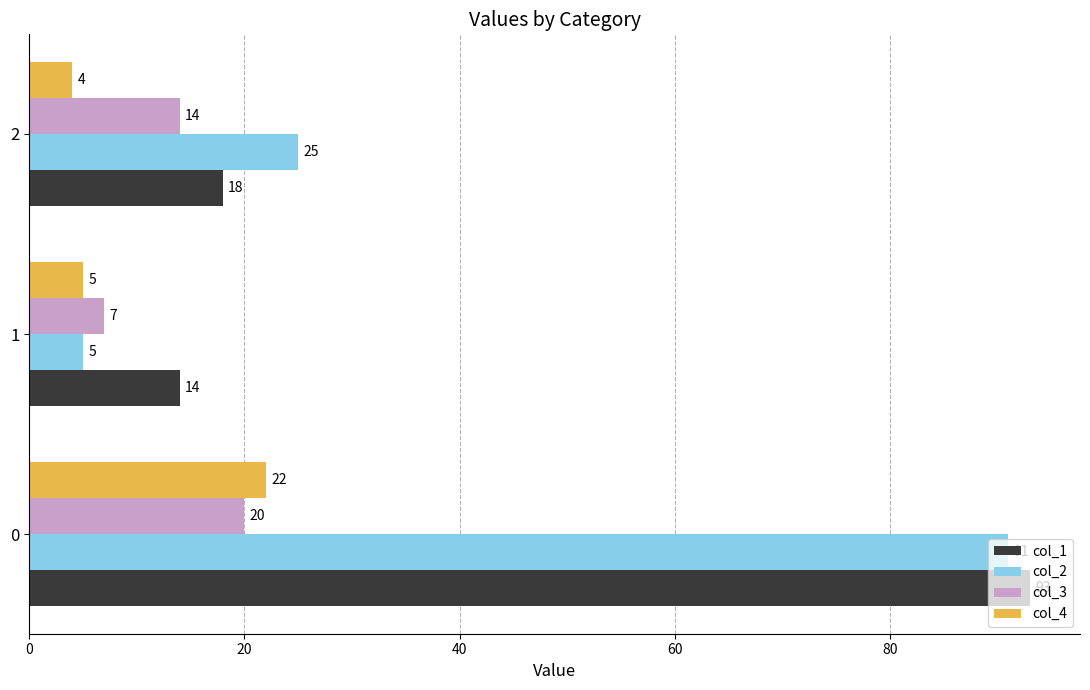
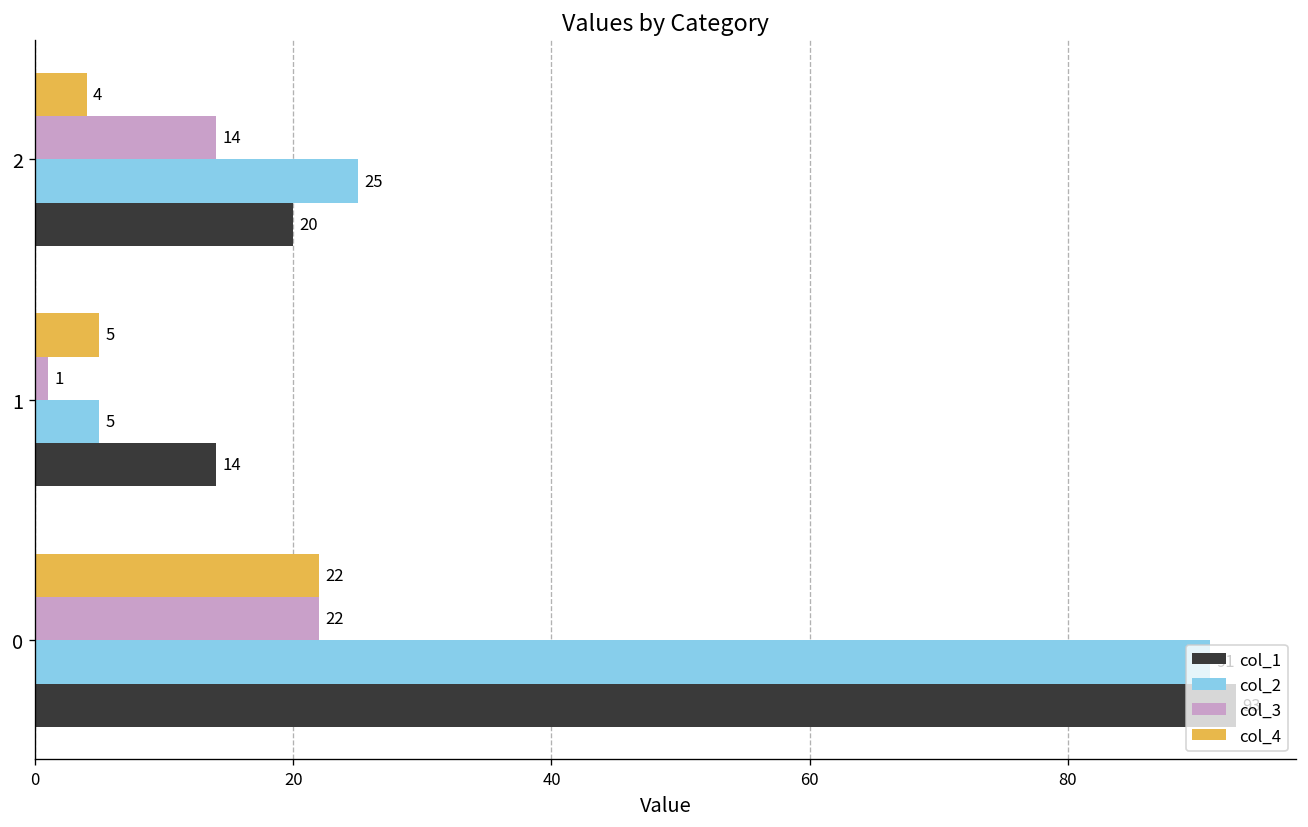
  {
    "col_1": {
-     "2": 18,
+     "2": 20,
      "1": 14
    },
    "col_2": {
      "2": 25,
      "1": 5
    },
    "col_3": {
      "2": 14,
-     "1": 7,
-     "0": 20
+     "1": 1,
+     "0": 22
    },
    "col_4": {
      "2": 4,
      "1": 5,
      "0": 22
    }
  }
